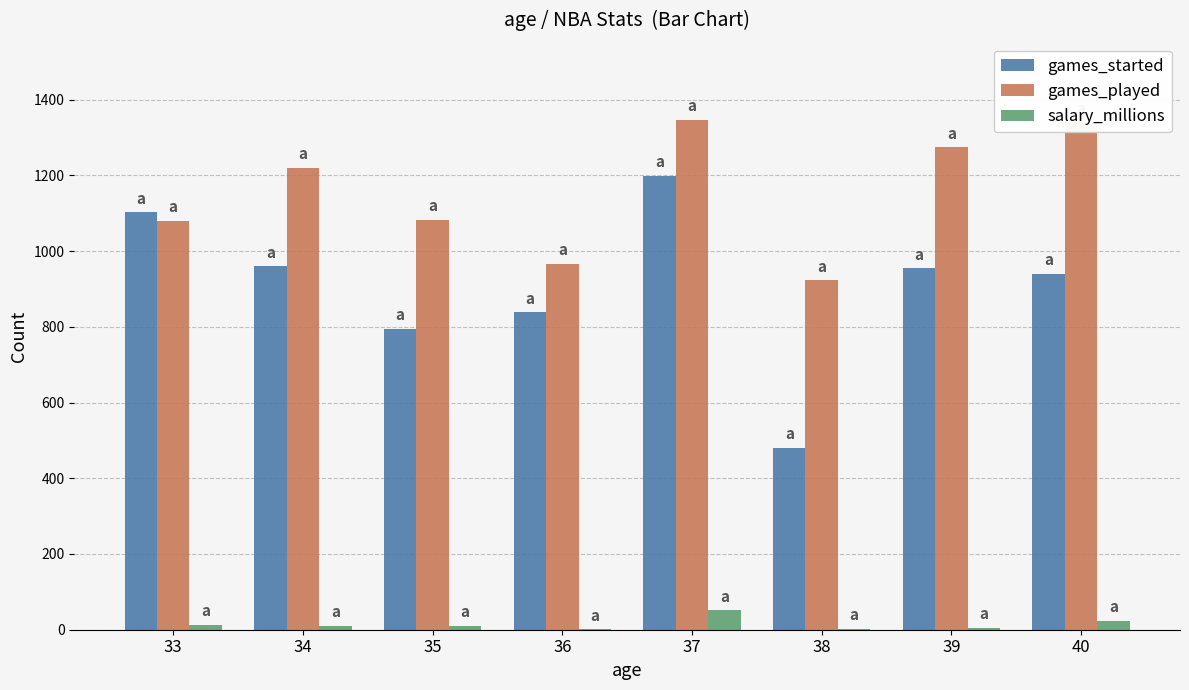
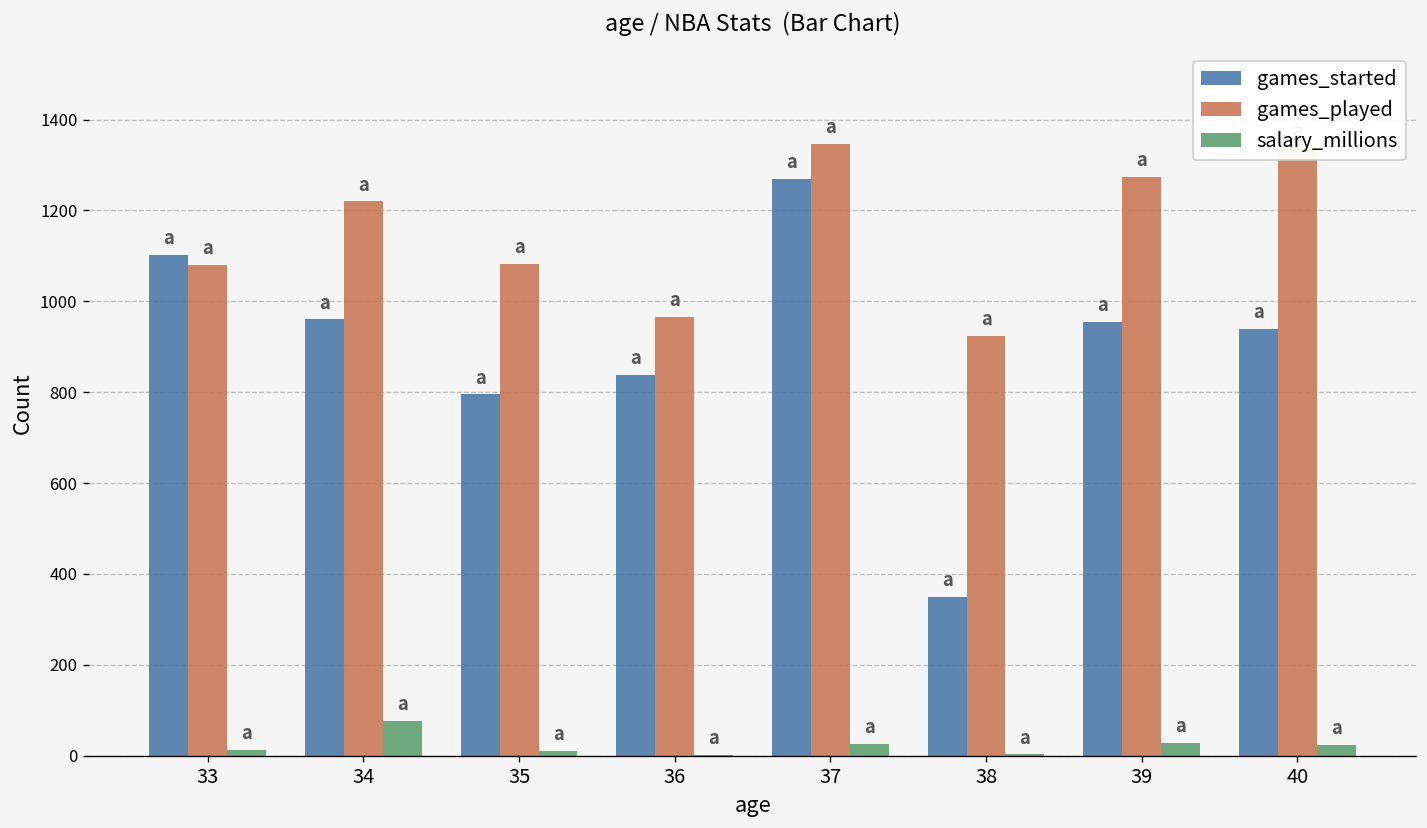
  {
    "games_started": {
      "33": 1100,
      "34": 960,
      "35": 800,
      "36": 840,
-     "37": 1200,
-     "38": 480,
+     "37": 1270,
+     "38": 350,
      "39": 950,
      "40": 940
    },
    "games_played": {
      "33": 1080,
      "34": 1220,
      "35": 1080,
      "36": 970,
      "37": 1350,
      "38": 920,
      "39": 1270
    },
    "salary_millions": {
      "33": 10,
-     "34": 10,
+     "34": 80,
      "35": 10,
-     "37": 50,
-     "39": 0,
+     "37": 30,
+     "39": 30,
      "40": 20
    }
  }
